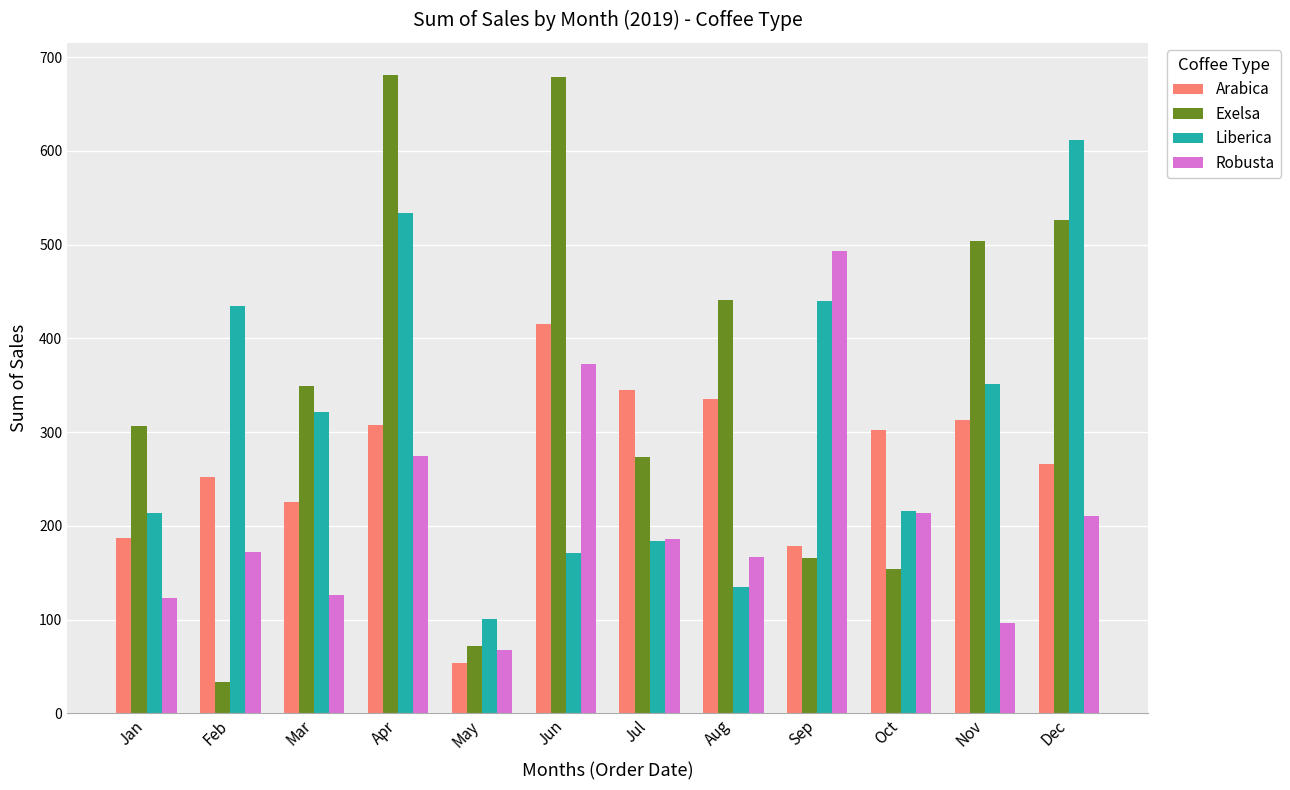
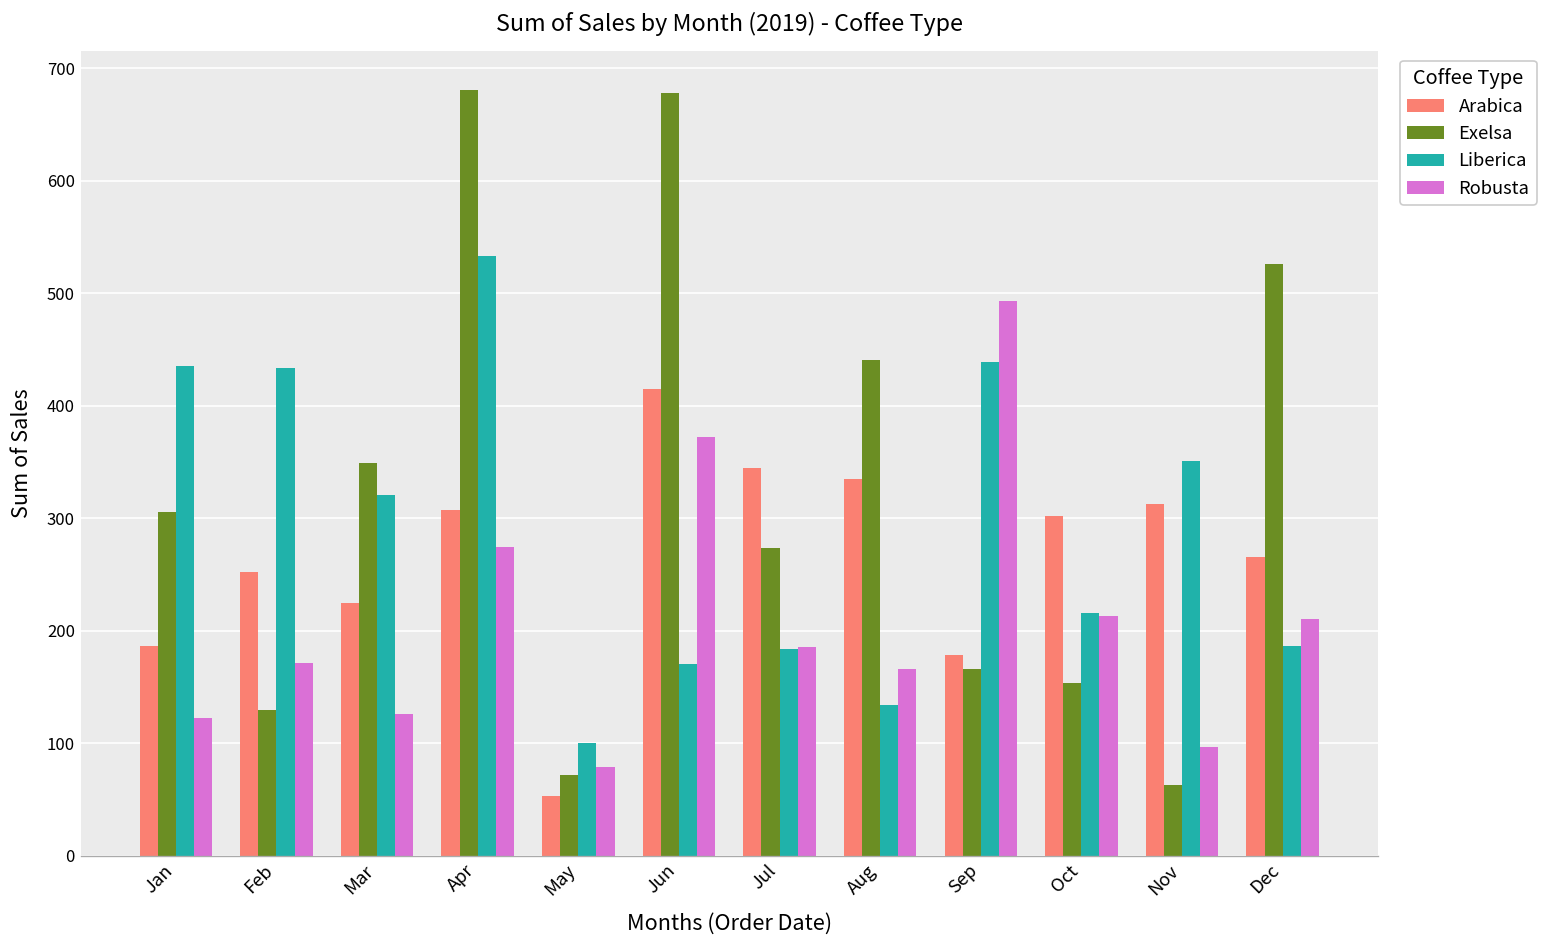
  {
    "Arabica": {
      "Jan": 190,
      "Feb": 250,
      "Mar": 220,
      "Apr": 310,
      "May": 50,
      "Jun": 420,
      "Jul": 350,
      "Aug": 330,
      "Sep": 180,
      "Oct": 300,
      "Nov": 310,
      "Dec": 270
    },
    "Exelsa": {
      "Jan": 310,
-     "Feb": 30,
+     "Feb": 130,
      "Mar": 350,
      "Apr": 680,
      "May": 70,
      "Jun": 680,
      "Jul": 270,
      "Aug": 440,
      "Sep": 170,
      "Oct": 150,
-     "Nov": 500,
+     "Nov": 60,
      "Dec": 530
    },
    "Liberica": {
-     "Jan": 210,
+     "Jan": 440,
      "Feb": 430,
      "Mar": 320,
      "Apr": 530,
      "May": 100,
      "Jun": 170,
      "Jul": 180,
      "Aug": 130,
      "Sep": 440,
      "Oct": 220,
      "Nov": 350,
-     "Dec": 610
+     "Dec": 190
    },
    "Robusta": {
      "Jan": 120,
      "Feb": 170,
      "Mar": 130,
      "Apr": 270,
-     "May": 70,
+     "May": 80,
      "Jun": 370,
      "Jul": 190,
      "Aug": 170,
      "Sep": 490,
      "Oct": 210,
      "Nov": 100,
      "Dec": 210
    }
  }
